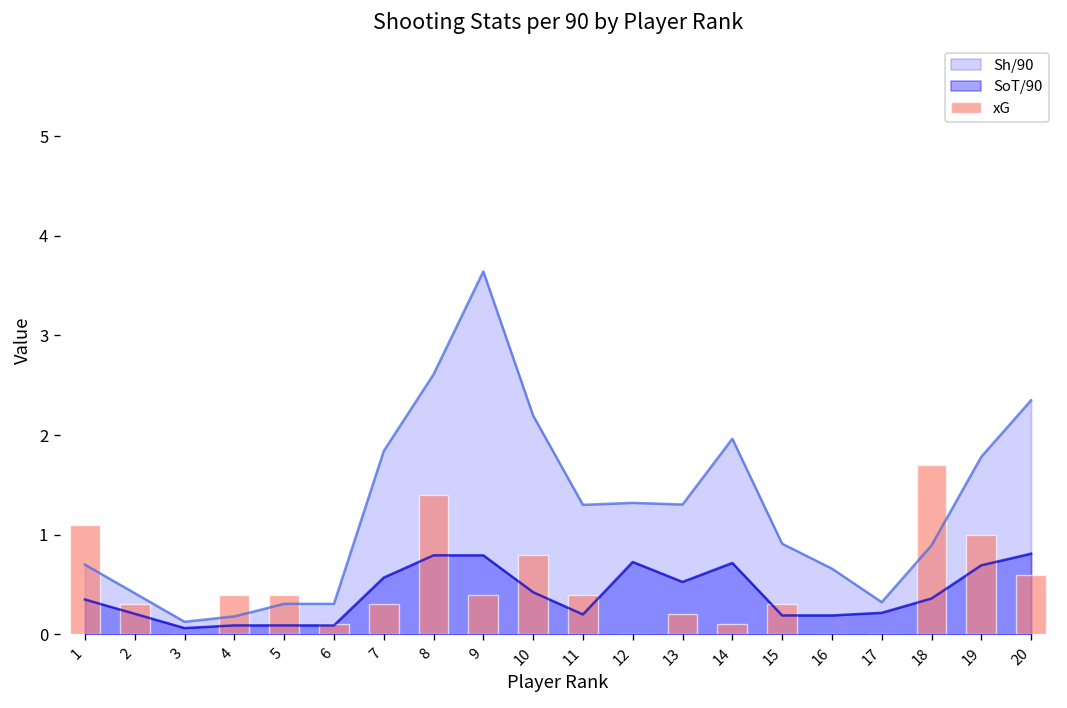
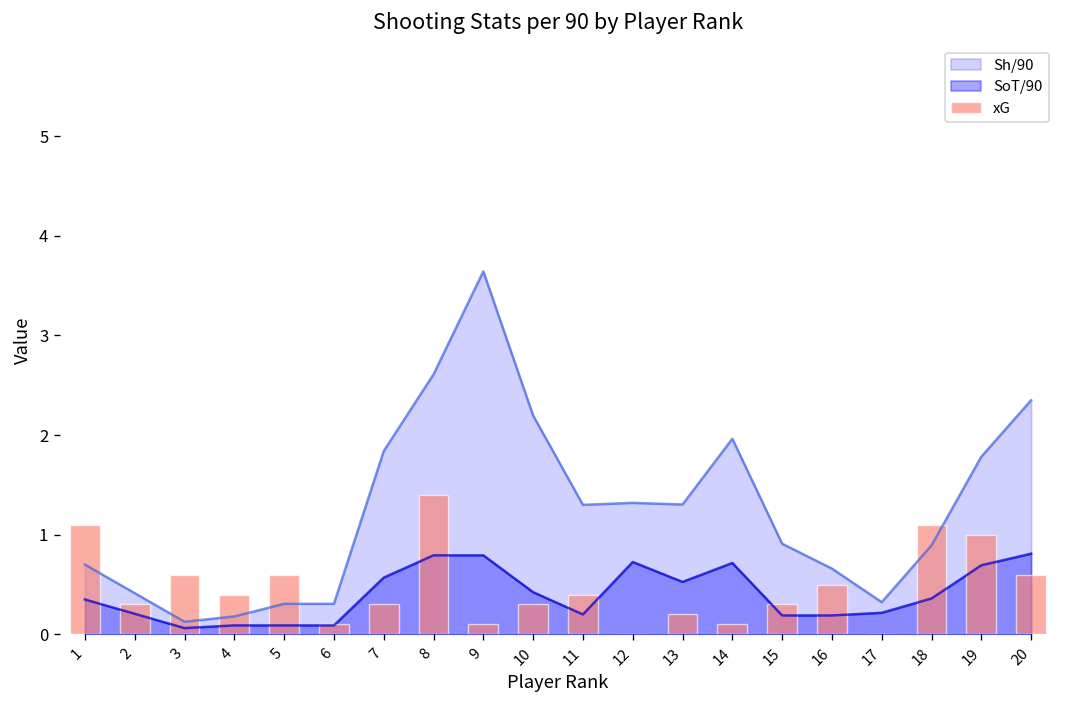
  {
    "xG": {
      "1": 1.1,
      "2": 0.3,
-     "3": 0.0,
+     "3": 0.6,
      "4": 0.4,
-     "5": 0.4,
+     "5": 0.6,
      "6": 0.1,
      "7": 0.3,
      "8": 1.4,
-     "9": 0.4,
-     "10": 0.8,
+     "9": 0.1,
+     "10": 0.3,
      "11": 0.4,
      "12": 0.0,
      "13": 0.2,
      "14": 0.1,
      "15": 0.3,
-     "16": 0.0,
+     "16": 0.5,
      "17": 0.0,
-     "18": 1.7,
+     "18": 1.1,
      "19": 1.0,
      "20": 0.6
    }
  }
